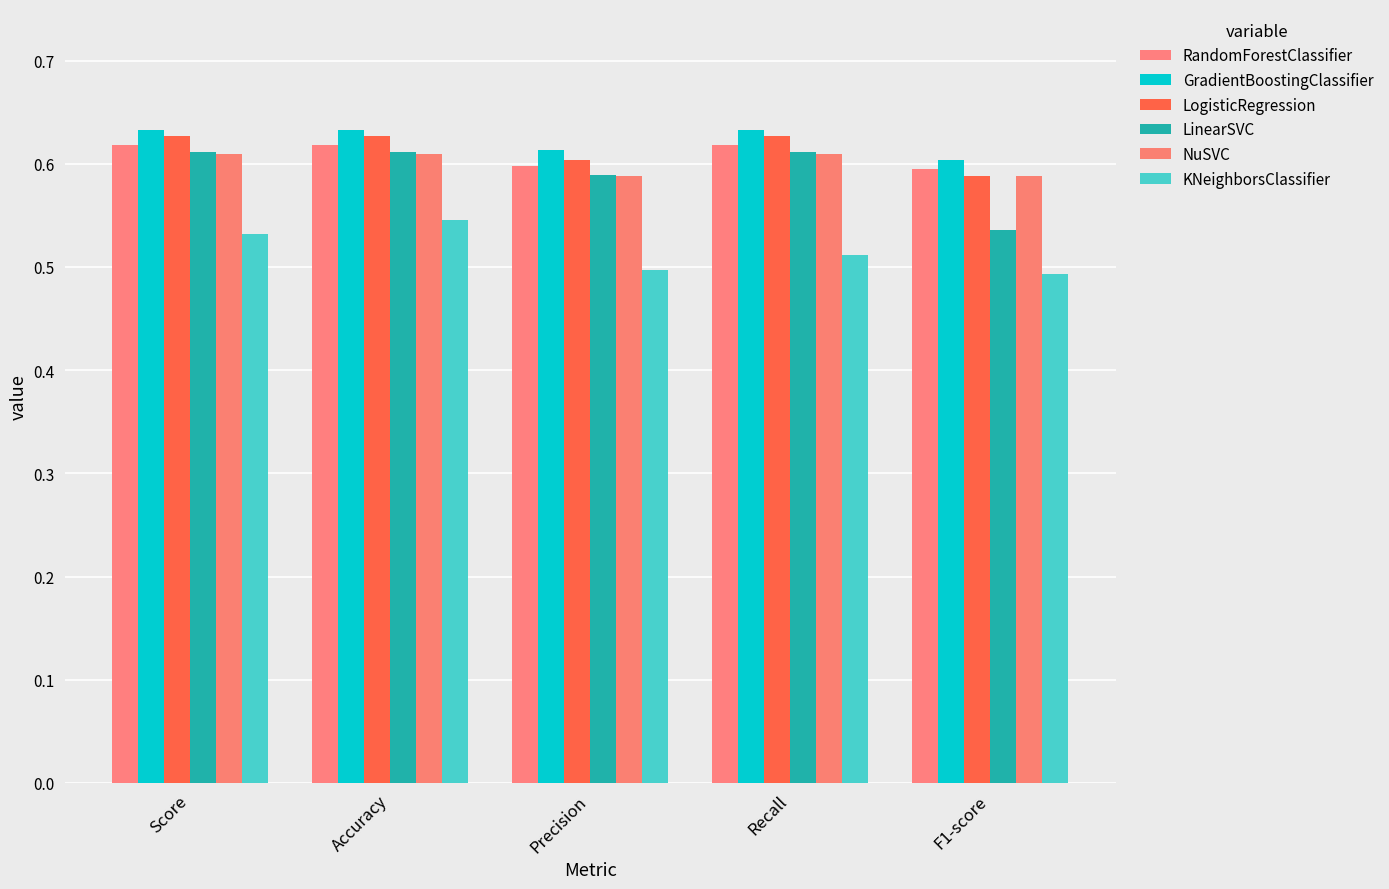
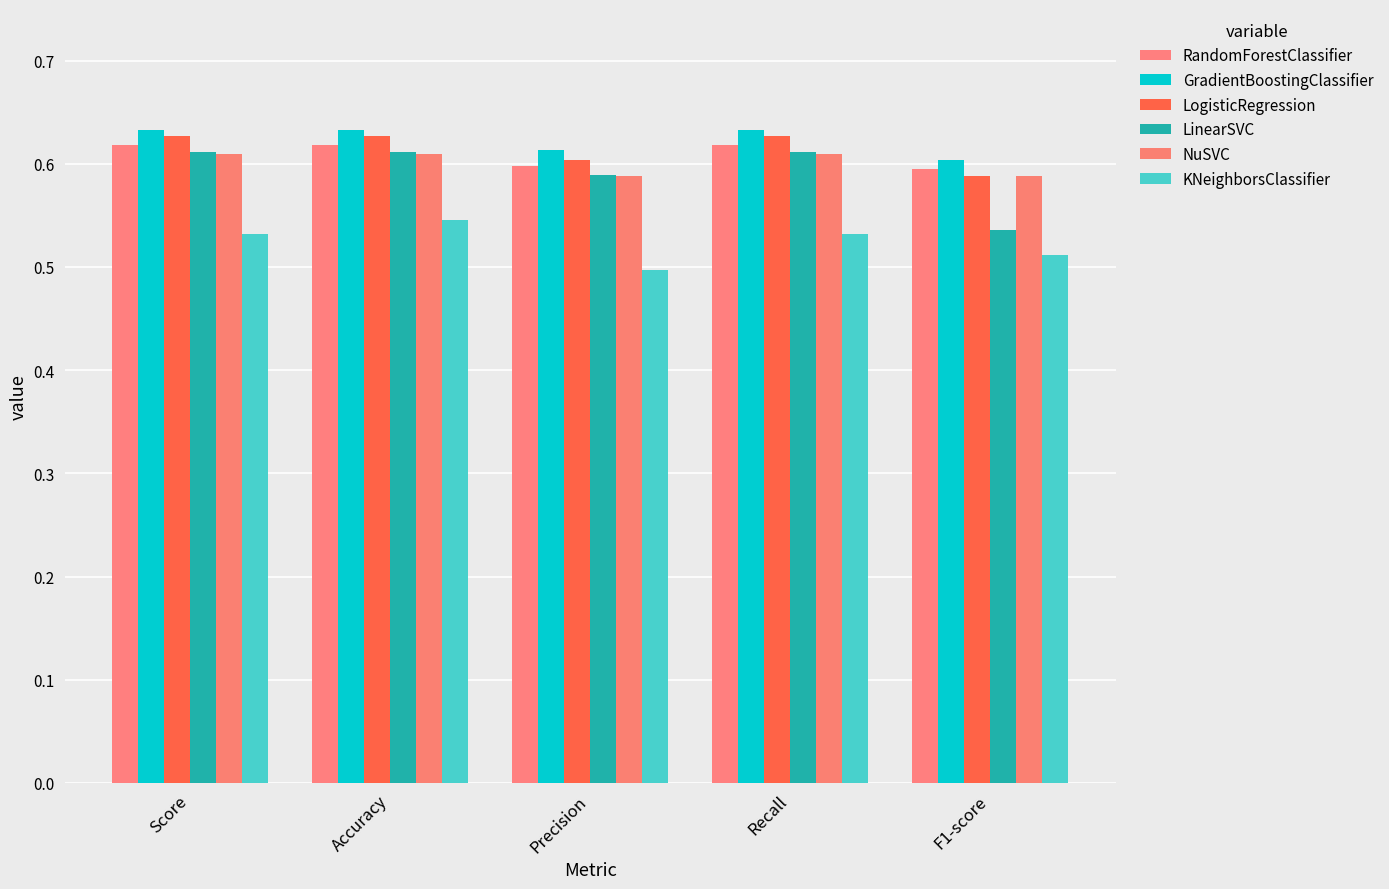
  {
    "KNeighborsClassifier": {
      "Score": 0.532,
      "Accuracy": 0.546,
      "Precision": 0.497,
-     "Recall": 0.511,
-     "F1-score": 0.493
+     "Recall": 0.532,
+     "F1-score": 0.512
    }
  }
